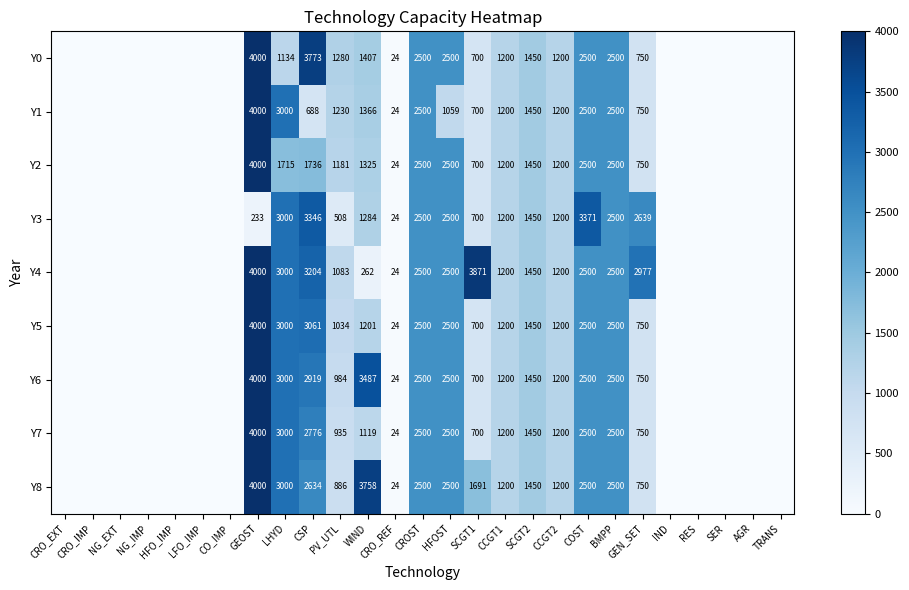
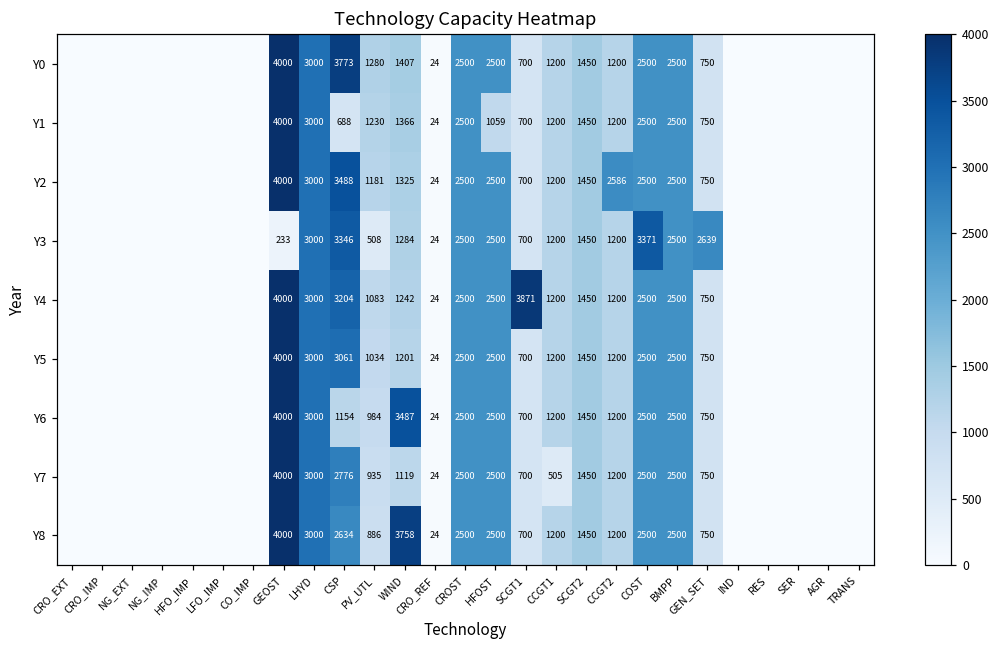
  {
    "Y0": {
      "GEOST": 4000,
-     "LHYD": 1134,
+     "LHYD": 3000,
      "CSP": 3773,
      "PV_UTL": 1280,
      "WIND": 1407,
      "CRO_REF": 24,
      "CROST": 2500,
      "HFOST": 2500,
      "SCGT1": 700,
      "CCGT1": 1200,
      "SCGT2": 1450,
      "CCGT2": 1200,
      "COST": 2500,
      "BMPP": 2500,
      "GEN_SET": 750
    },
    "Y1": {
      "GEOST": 4000,
      "LHYD": 3000,
      "CSP": 688,
      "PV_UTL": 1230,
      "WIND": 1366,
      "CRO_REF": 24,
      "CROST": 2500,
      "HFOST": 1059,
      "SCGT1": 700,
      "CCGT1": 1200,
      "SCGT2": 1450,
      "CCGT2": 1200,
      "COST": 2500,
      "BMPP": 2500,
      "GEN_SET": 750
    },
    "Y2": {
      "GEOST": 4000,
-     "LHYD": 1715,
-     "CSP": 1736,
+     "LHYD": 3000,
+     "CSP": 3488,
      "PV_UTL": 1181,
      "WIND": 1325,
      "CRO_REF": 24,
      "CROST": 2500,
      "HFOST": 2500,
      "SCGT1": 700,
      "CCGT1": 1200,
      "SCGT2": 1450,
-     "CCGT2": 1200,
+     "CCGT2": 2586,
      "COST": 2500,
      "BMPP": 2500,
      "GEN_SET": 750
    },
    "Y3": {
      "GEOST": 233,
      "LHYD": 3000,
      "CSP": 3346,
      "PV_UTL": 508,
      "WIND": 1284,
      "CRO_REF": 24,
      "CROST": 2500,
      "HFOST": 2500,
      "SCGT1": 700,
      "CCGT1": 1200,
      "SCGT2": 1450,
      "CCGT2": 1200,
      "COST": 3371,
      "BMPP": 2500,
      "GEN_SET": 2639
    },
    "Y4": {
      "GEOST": 4000,
      "LHYD": 3000,
      "CSP": 3204,
      "PV_UTL": 1083,
-     "WIND": 262,
+     "WIND": 1242,
      "CRO_REF": 24,
      "CROST": 2500,
      "HFOST": 2500,
      "SCGT1": 3871,
      "CCGT1": 1200,
      "SCGT2": 1450,
      "CCGT2": 1200,
      "COST": 2500,
      "BMPP": 2500,
-     "GEN_SET": 2977
+     "GEN_SET": 750
    },
    "Y5": {
      "GEOST": 4000,
      "LHYD": 3000,
      "CSP": 3061,
      "PV_UTL": 1034,
      "WIND": 1201,
      "CRO_REF": 24,
      "CROST": 2500,
      "HFOST": 2500,
      "SCGT1": 700,
      "CCGT1": 1200,
      "SCGT2": 1450,
      "CCGT2": 1200,
      "COST": 2500,
      "BMPP": 2500,
      "GEN_SET": 750
    },
    "Y6": {
      "GEOST": 4000,
      "LHYD": 3000,
-     "CSP": 2919,
+     "CSP": 1154,
      "PV_UTL": 984,
      "WIND": 3487,
      "CRO_REF": 24,
      "CROST": 2500,
      "HFOST": 2500,
      "SCGT1": 700,
      "CCGT1": 1200,
      "SCGT2": 1450,
      "CCGT2": 1200,
      "COST": 2500,
      "BMPP": 2500,
      "GEN_SET": 750
    },
    "Y7": {
      "GEOST": 4000,
      "LHYD": 3000,
      "CSP": 2776,
      "PV_UTL": 935,
      "WIND": 1119,
      "CRO_REF": 24,
      "CROST": 2500,
      "HFOST": 2500,
      "SCGT1": 700,
-     "CCGT1": 1200,
+     "CCGT1": 505,
      "SCGT2": 1450,
      "CCGT2": 1200,
      "COST": 2500,
      "BMPP": 2500,
      "GEN_SET": 750
    },
    "Y8": {
      "GEOST": 4000,
      "LHYD": 3000,
      "CSP": 2634,
      "PV_UTL": 886,
      "WIND": 3758,
      "CRO_REF": 24,
      "CROST": 2500,
      "HFOST": 2500,
-     "SCGT1": 1691,
+     "SCGT1": 700,
      "CCGT1": 1200,
      "SCGT2": 1450,
      "CCGT2": 1200,
      "COST": 2500,
      "BMPP": 2500,
      "GEN_SET": 750
    }
  }
